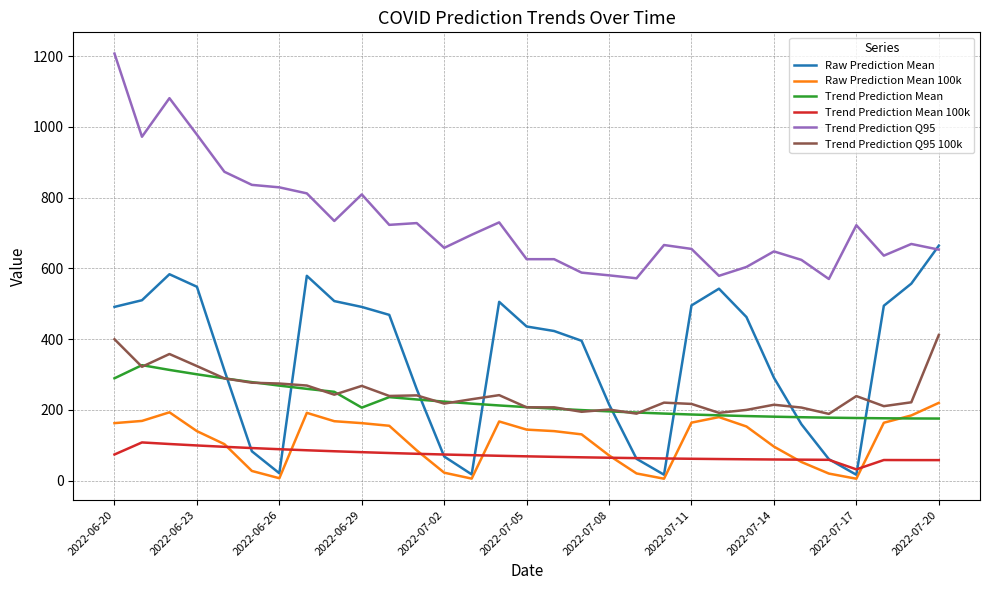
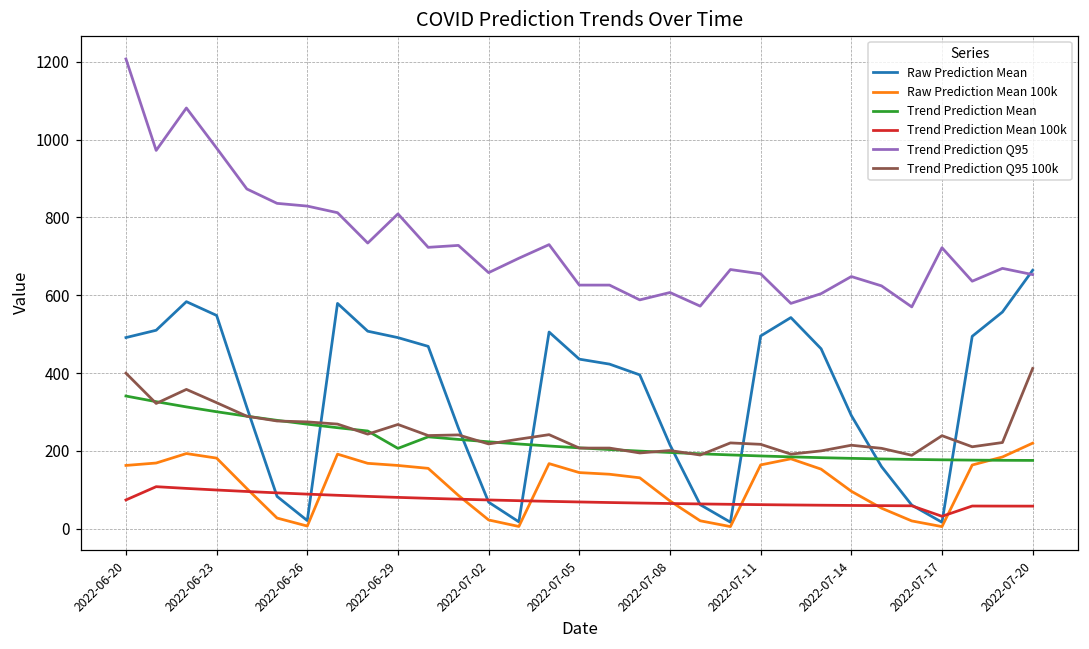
  {
    "Raw Prediction Mean": {
      "2022-06-20": 490,
      "2022-06-23": 550,
      "2022-06-26": 20,
      "2022-06-29": 490,
      "2022-07-05": 440,
      "2022-07-08": 220,
      "2022-07-11": 500,
      "2022-07-14": 290,
      "2022-07-17": 20,
      "2022-07-20": 660
    },
    "Raw Prediction Mean 100k": {
      "2022-06-20": 160,
-     "2022-06-23": 140,
+     "2022-06-23": 180,
      "2022-06-26": 10,
      "2022-06-29": 160,
      "2022-07-02": 20,
      "2022-07-05": 140,
      "2022-07-11": 160,
      "2022-07-14": 100,
      "2022-07-17": 10,
      "2022-07-20": 220
    },
    "Trend Prediction Mean": {
-     "2022-06-20": 290,
+     "2022-06-20": 340,
      "2022-06-23": 300,
      "2022-06-29": 210,
      "2022-07-11": 190,
      "2022-07-14": 180,
      "2022-07-17": 180,
      "2022-07-20": 180
    },
    "Trend Prediction Mean 100k": {
      "2022-06-20": 70,
      "2022-06-23": 100,
      "2022-06-26": 90,
      "2022-06-29": 80,
      "2022-07-05": 70,
      "2022-07-11": 60,
      "2022-07-14": 60,
      "2022-07-17": 30,
      "2022-07-20": 60
    },
    "Trend Prediction Q95": {
      "2022-06-20": 1210,
      "2022-06-23": 980,
      "2022-06-26": 830,
      "2022-06-29": 810,
      "2022-07-02": 660,
      "2022-07-05": 630,
-     "2022-07-08": 580,
+     "2022-07-08": 610,
      "2022-07-11": 660,
      "2022-07-14": 650,
      "2022-07-17": 720,
      "2022-07-20": 650
    },
    "Trend Prediction Q95 100k": {
      "2022-06-20": 400,
      "2022-06-23": 320,
      "2022-06-29": 270,
      "2022-07-11": 220,
      "2022-07-14": 210,
      "2022-07-17": 240,
      "2022-07-20": 410
    }
  }
